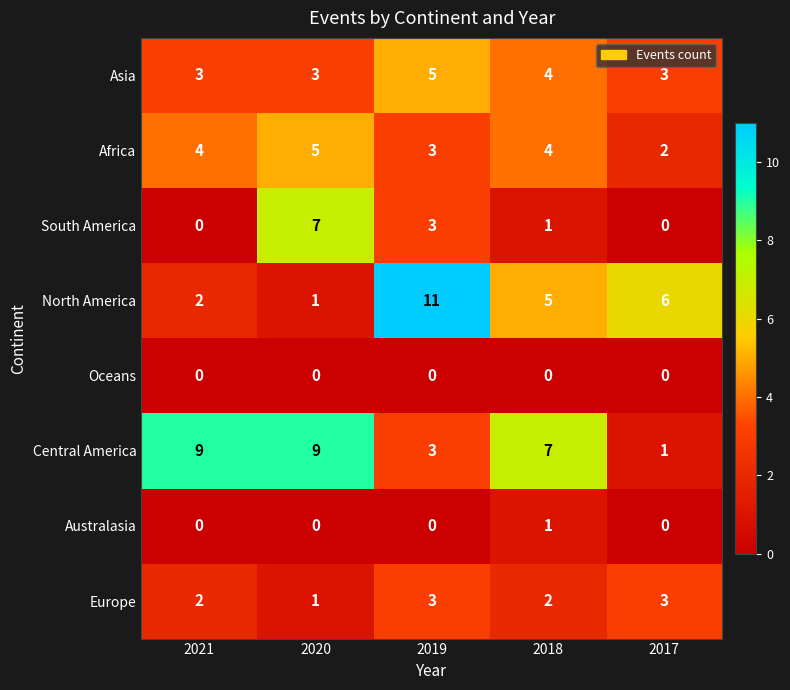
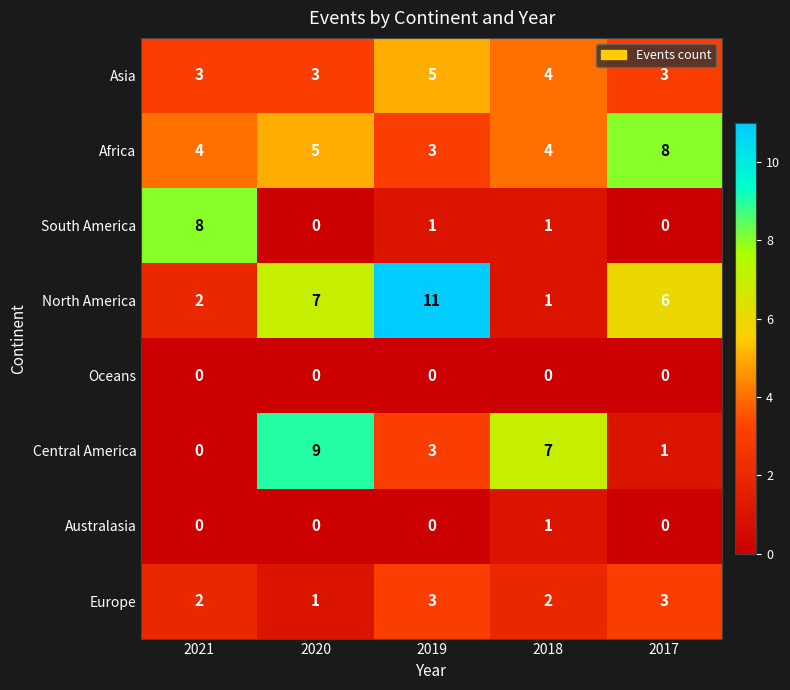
  {
    "Asia": {
      "2021": 3,
      "2020": 3,
      "2019": 5,
      "2018": 4,
      "2017": 3
    },
    "Africa": {
      "2021": 4,
      "2020": 5,
      "2019": 3,
      "2018": 4,
-     "2017": 2
+     "2017": 8
    },
    "South America": {
-     "2021": 0,
-     "2020": 7,
-     "2019": 3,
+     "2021": 8,
+     "2020": 0,
+     "2019": 1,
      "2018": 1,
      "2017": 0
    },
    "North America": {
      "2021": 2,
-     "2020": 1,
+     "2020": 7,
      "2019": 11,
-     "2018": 5,
+     "2018": 1,
      "2017": 6
    },
    "Oceans": {
      "2021": 0,
      "2020": 0,
      "2019": 0,
      "2018": 0,
      "2017": 0
    },
    "Central America": {
-     "2021": 9,
+     "2021": 0,
      "2020": 9,
      "2019": 3,
      "2018": 7,
      "2017": 1
    },
    "Australasia": {
      "2021": 0,
      "2020": 0,
      "2019": 0,
      "2018": 1,
      "2017": 0
    },
    "Europe": {
      "2021": 2,
      "2020": 1,
      "2019": 3,
      "2018": 2,
      "2017": 3
    }
  }
